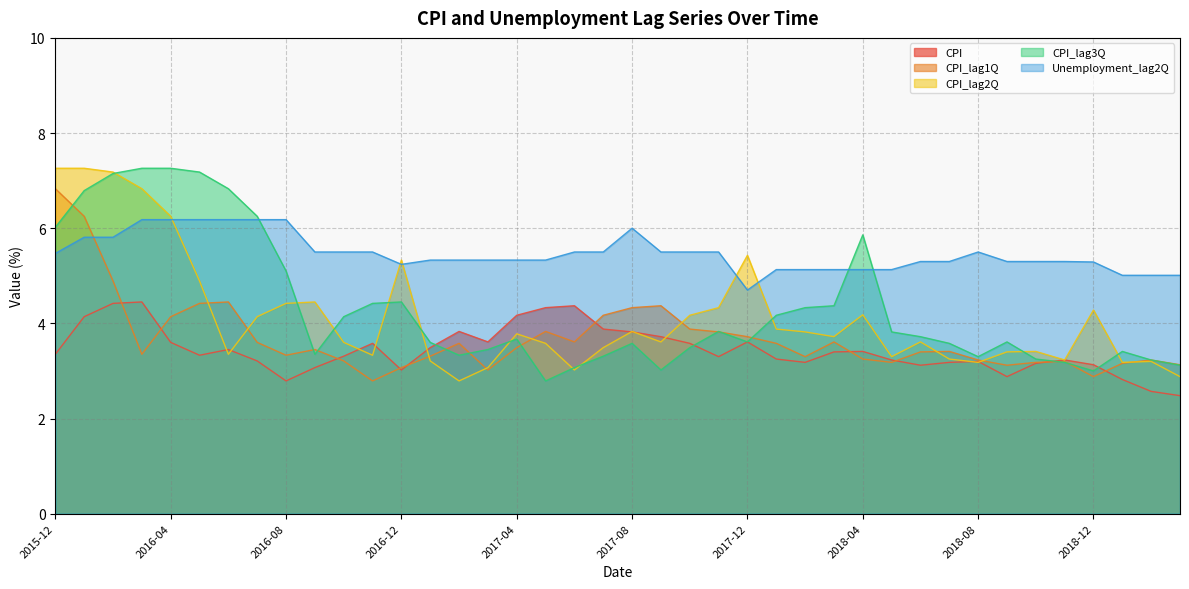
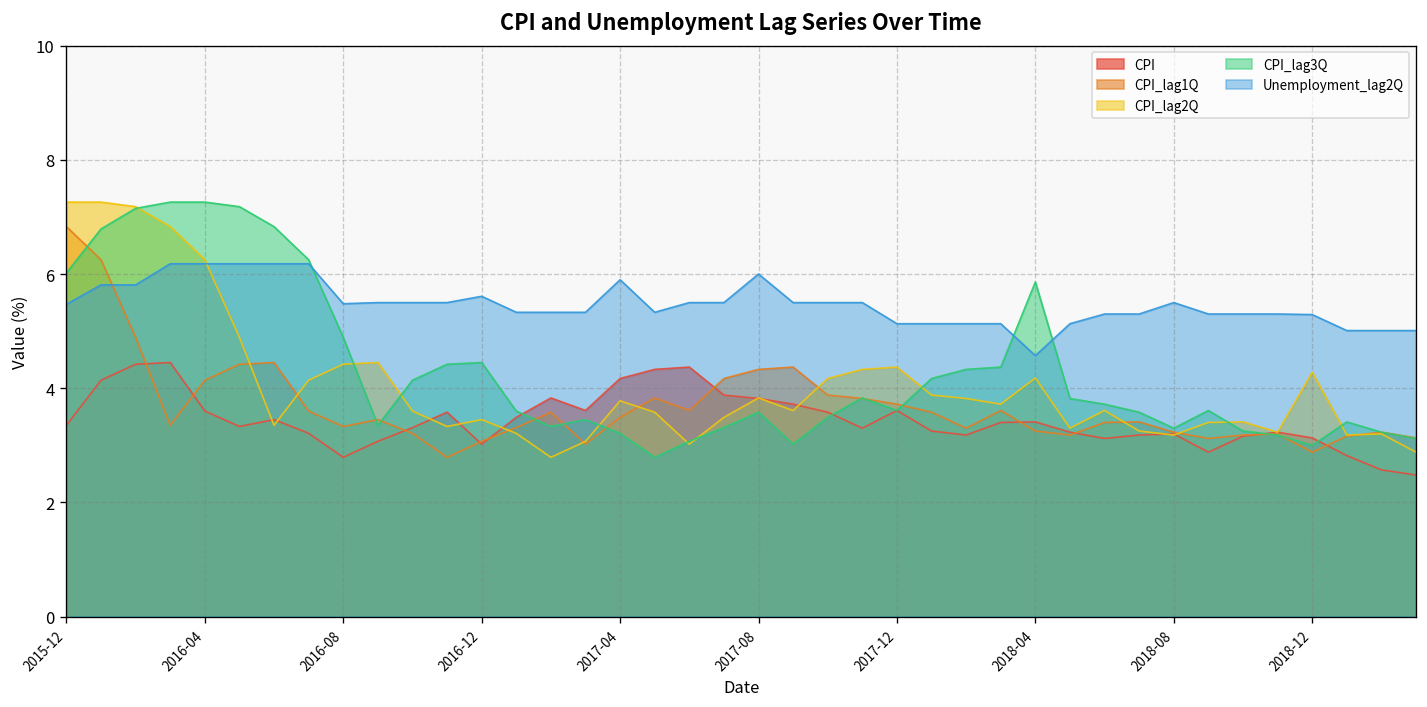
  {
    "CPI_lag2Q": {
      "2015-12": 7.3,
      "2016-04": 6.3,
      "2016-08": 4.4,
-     "2016-12": 5.3,
+     "2016-12": 3.5,
      "2017-04": 3.8,
-     "2017-12": 5.4,
+     "2017-12": 4.4,
      "2018-04": 4.2,
      "2018-12": 4.3
    },
    "CPI_lag3Q": {
      "2015-12": 6.0,
      "2016-04": 7.3,
-     "2016-08": 5.1,
+     "2016-08": 4.9,
      "2016-12": 4.5,
-     "2017-04": 3.7,
+     "2017-04": 3.2,
      "2017-08": 3.6,
      "2018-04": 5.9,
      "2018-08": 3.3,
      "2018-12": 3.0
    },
    "Unemployment_lag2Q": {
      "2015-12": 5.5,
      "2016-04": 6.2,
-     "2016-08": 6.2,
-     "2016-12": 5.2,
-     "2017-04": 5.3,
+     "2016-08": 5.5,
+     "2016-12": 5.6,
+     "2017-04": 5.9,
      "2017-08": 6.0,
-     "2017-12": 4.7,
-     "2018-04": 5.1,
+     "2017-12": 5.1,
+     "2018-04": 4.6,
      "2018-08": 5.5,
      "2018-12": 5.3
    }
  }
